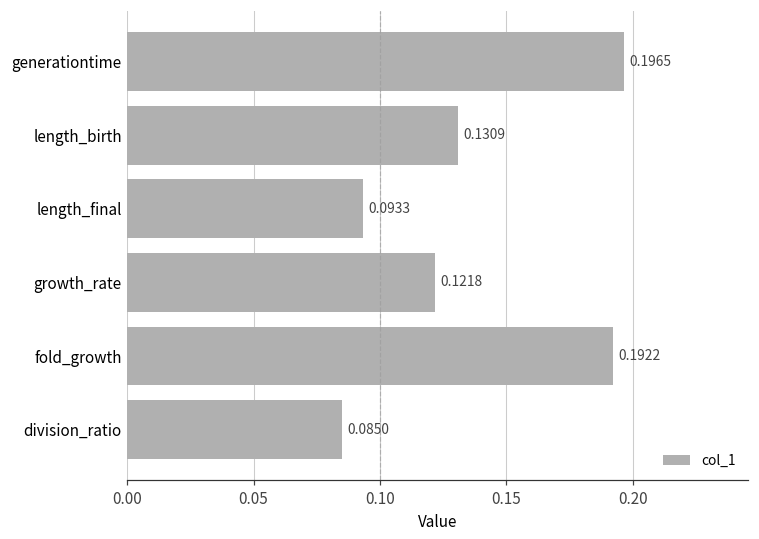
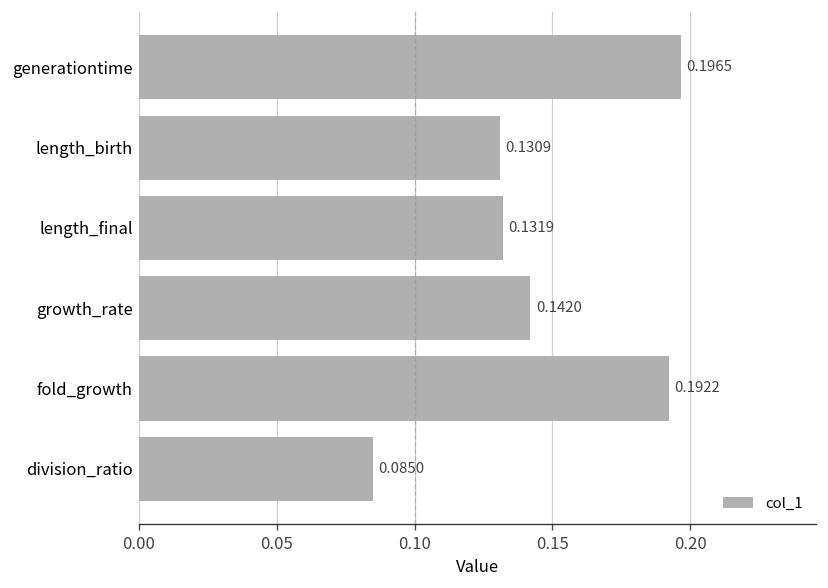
  {
    "generationtime": 0.1965,
    "length_birth": 0.1309,
-   "length_final": 0.0933,
-   "growth_rate": 0.1218,
+   "length_final": 0.1319,
+   "growth_rate": 0.1420,
    "fold_growth": 0.1922,
    "division_ratio": 0.0850
  }
